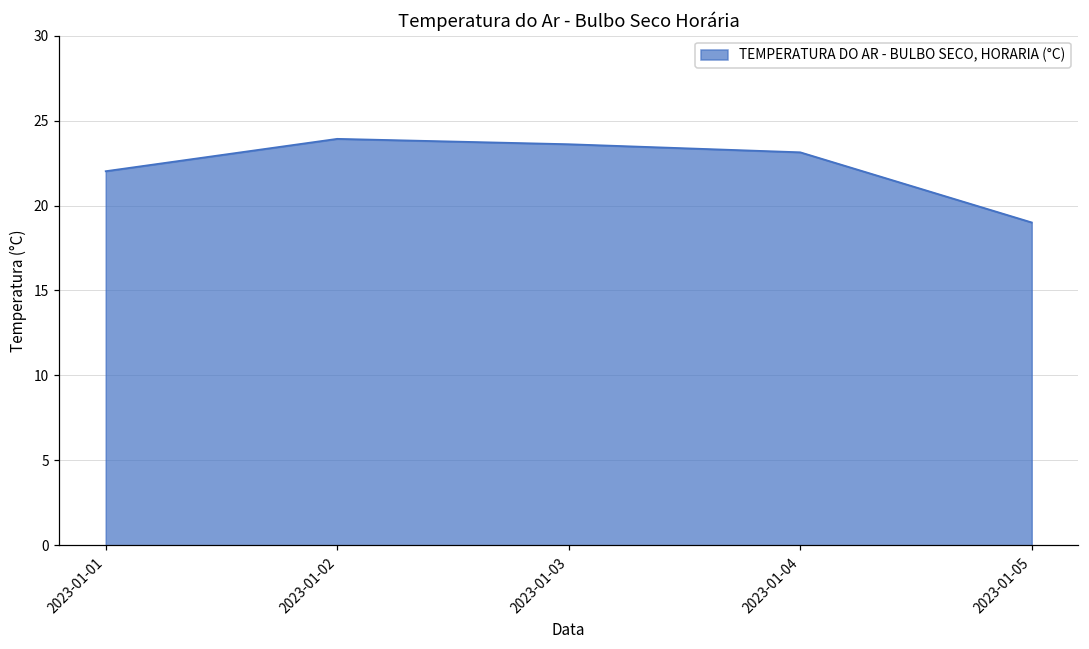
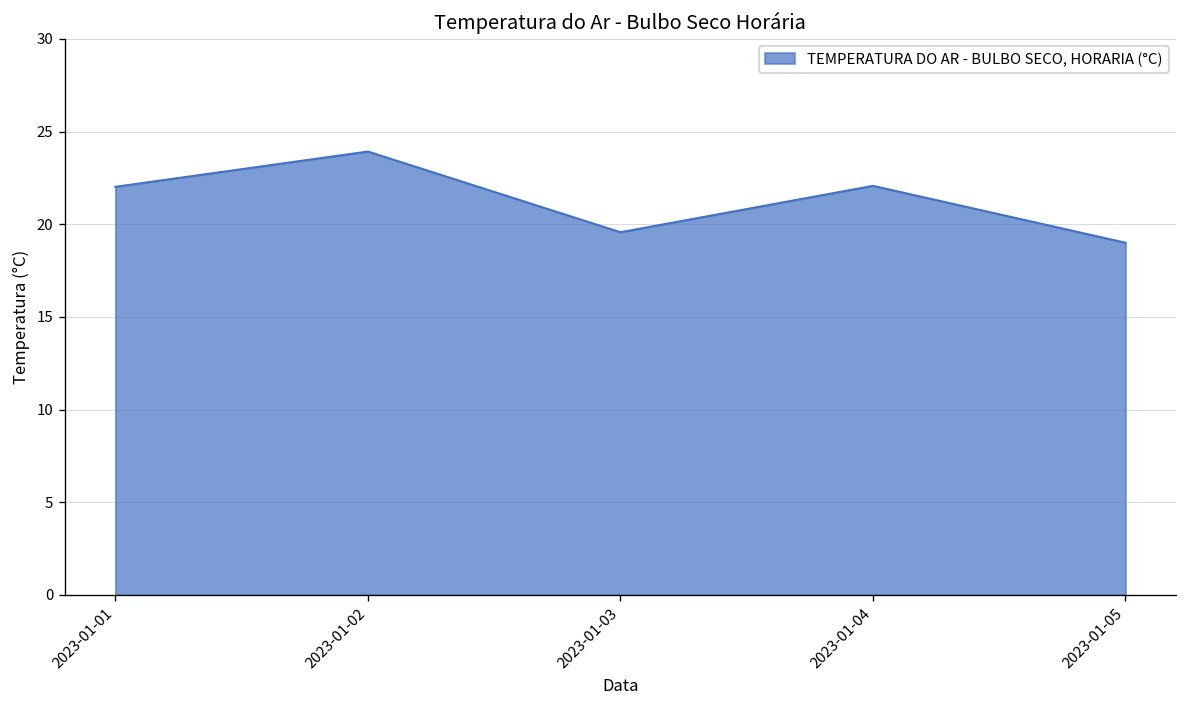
  {
    "2023-01-01": 22.0,
    "2023-01-02": 23.9,
-   "2023-01-03": 23.6,
-   "2023-01-04": 23.1,
+   "2023-01-03": 19.6,
+   "2023-01-04": 22.1,
    "2023-01-05": 19.0
  }
